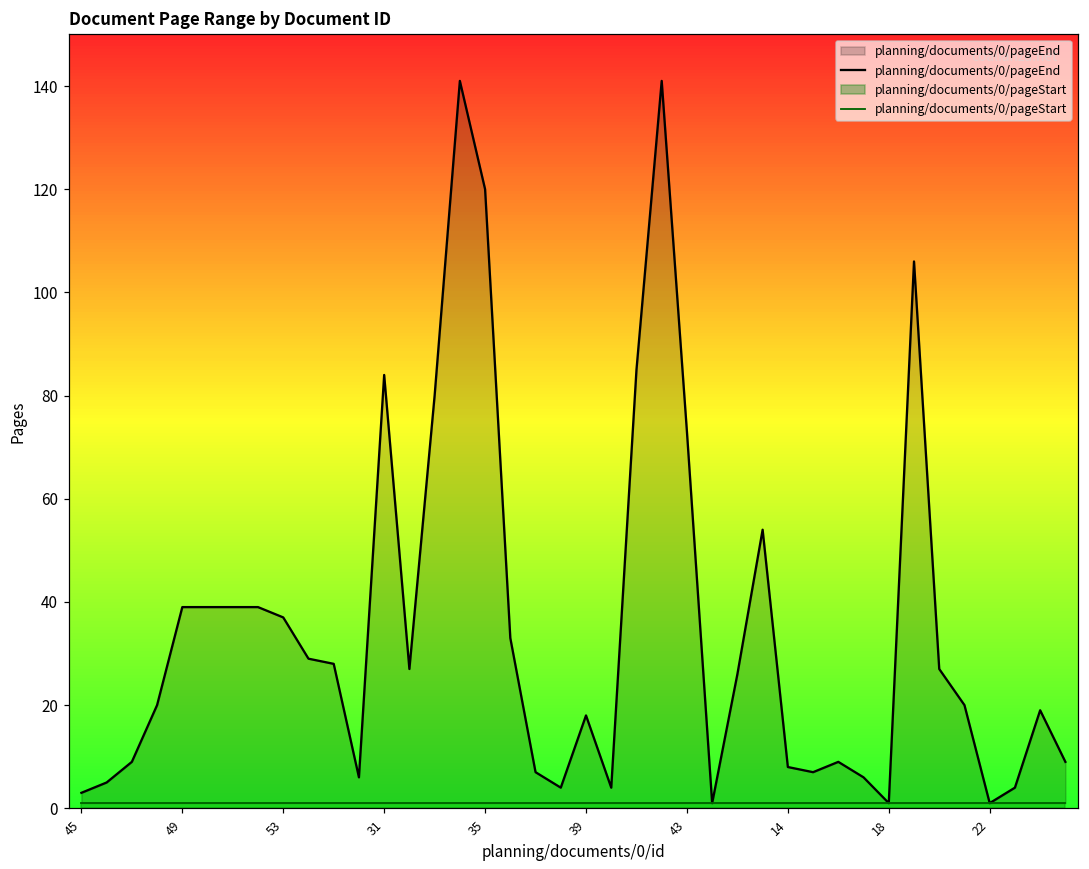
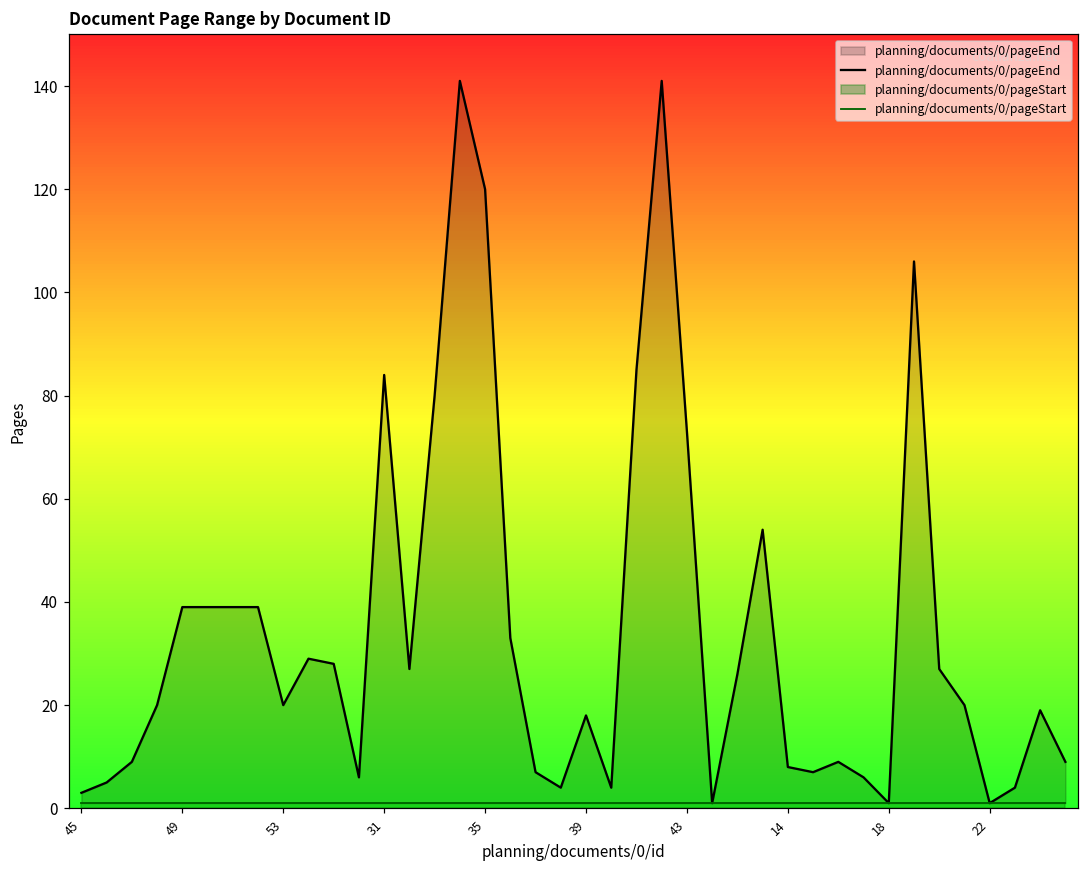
  {
    "planning/documents/0/pageEnd": {
      "45": 3,
      "49": 39,
-     "53": 37,
+     "53": 20,
      "43": 73
    },
    "planning/documents/0/pageStart": {
      "45": 1,
      "49": 1,
      "53": 1,
      "43": 1
    }
  }
